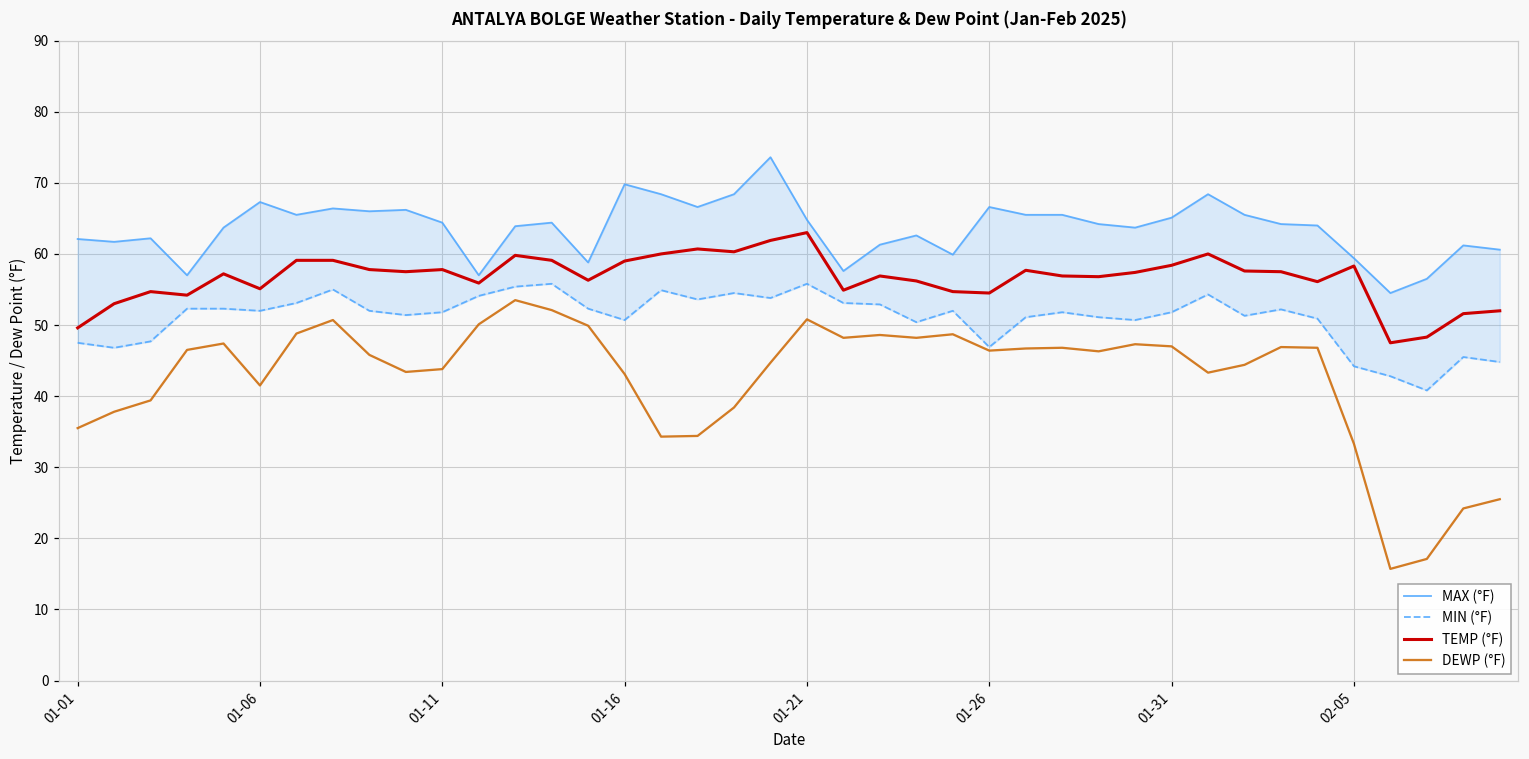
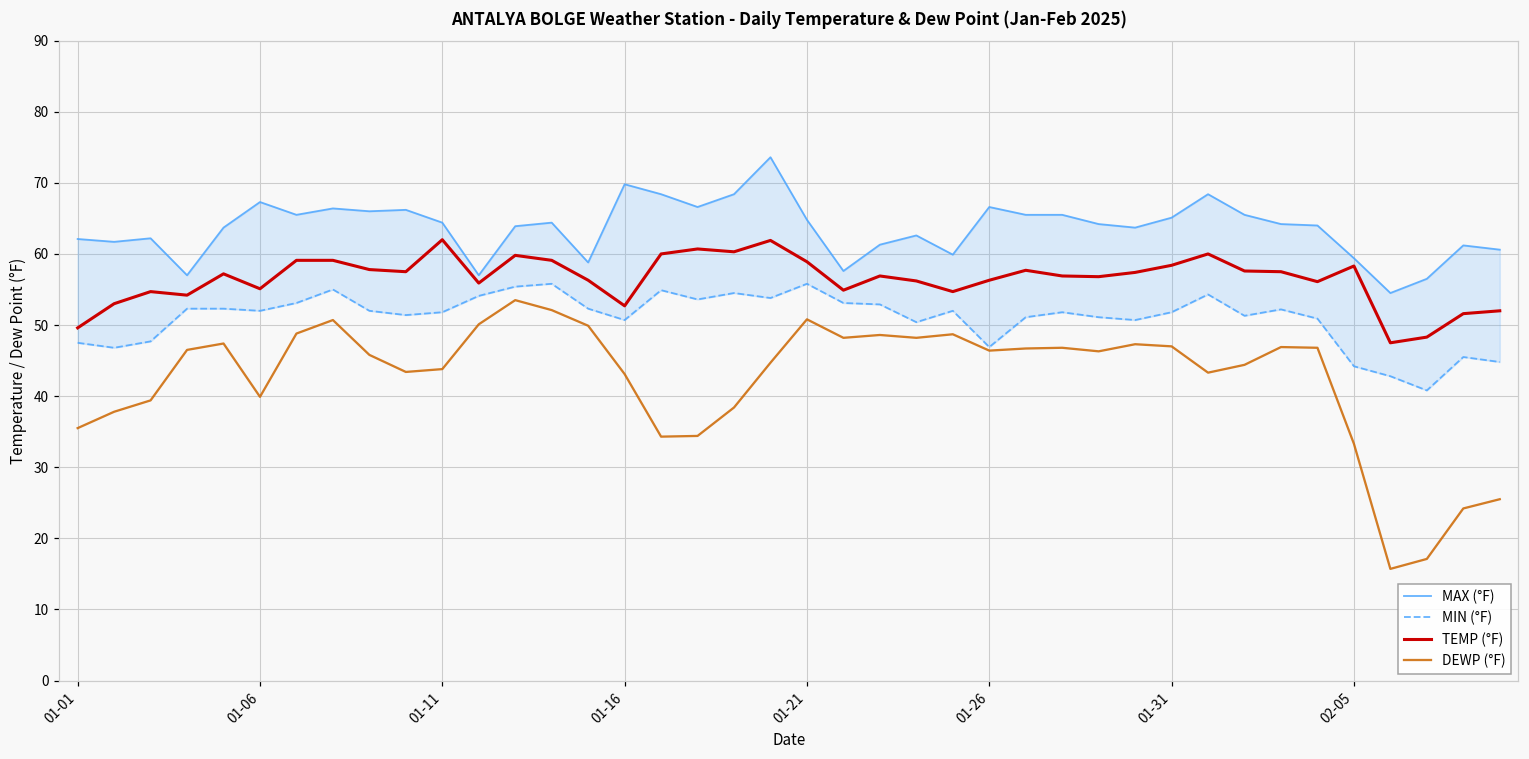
  {
    "TEMP (°F)": {
      "01-01": 50,
      "01-06": 55,
-     "01-11": 58,
-     "01-16": 59,
-     "01-21": 63,
-     "01-26": 55,
+     "01-11": 62,
+     "01-16": 53,
+     "01-21": 59,
+     "01-26": 56,
      "01-31": 58,
      "02-05": 58
    },
    "DEWP (°F)": {
      "01-01": 36,
-     "01-06": 42,
+     "01-06": 40,
      "01-11": 44,
      "01-16": 43,
      "01-21": 51,
      "01-26": 46,
      "01-31": 47,
      "02-05": 33
    }
  }
